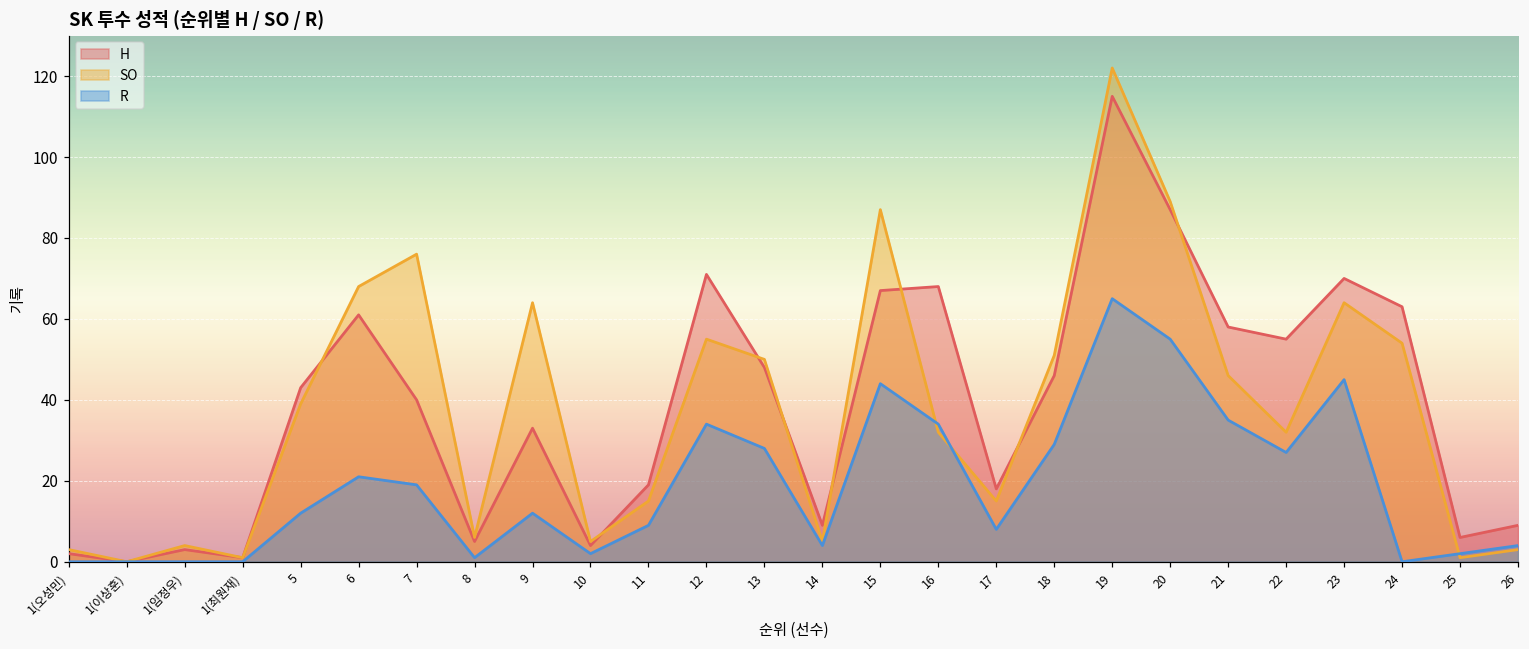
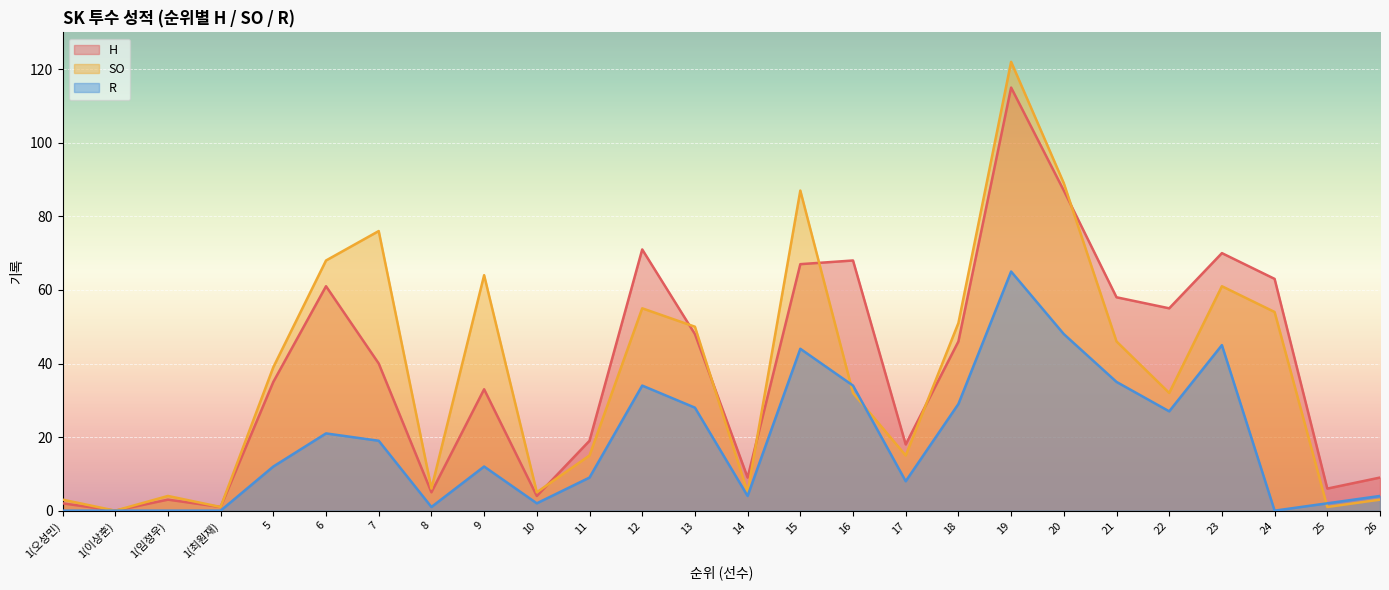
  {
    "H": {
      "1(오성민)": 2,
      "1(임정우)": 3,
-     "5": 43,
+     "5": 35,
      "6": 61,
      "7": 40,
      "8": 5,
      "9": 33,
      "10": 4,
      "11": 19,
      "12": 71,
      "13": 48,
      "14": 9,
      "15": 67,
      "16": 68,
      "17": 18,
      "18": 46,
      "19": 115,
      "20": 87,
      "21": 58,
      "22": 55,
      "23": 70,
      "24": 63,
      "25": 6,
      "26": 9
    },
    "SO": {
      "1(오성민)": 3,
      "1(임정우)": 4,
      "5": 39,
      "6": 68,
      "7": 76,
      "8": 6,
      "9": 64,
      "10": 5,
      "11": 15,
      "12": 55,
      "13": 50,
      "14": 5,
      "15": 87,
      "16": 32,
      "17": 15,
      "18": 51,
      "19": 122,
      "20": 89,
      "21": 46,
      "22": 32,
-     "23": 64,
+     "23": 61,
      "24": 54,
      "25": 1,
      "26": 3
    },
    "R": {
      "1(오성민)": 0,
      "1(임정우)": 0,
      "1(최원재)": 0,
      "5": 12,
      "6": 21,
      "7": 19,
      "8": 1,
      "9": 12,
      "10": 2,
      "11": 9,
      "12": 34,
      "13": 28,
      "14": 4,
      "15": 44,
      "16": 34,
      "17": 8,
      "18": 29,
      "19": 65,
-     "20": 55,
+     "20": 48,
      "21": 35,
      "22": 27,
      "23": 45,
      "24": 0,
      "25": 2,
      "26": 4
    }
  }
